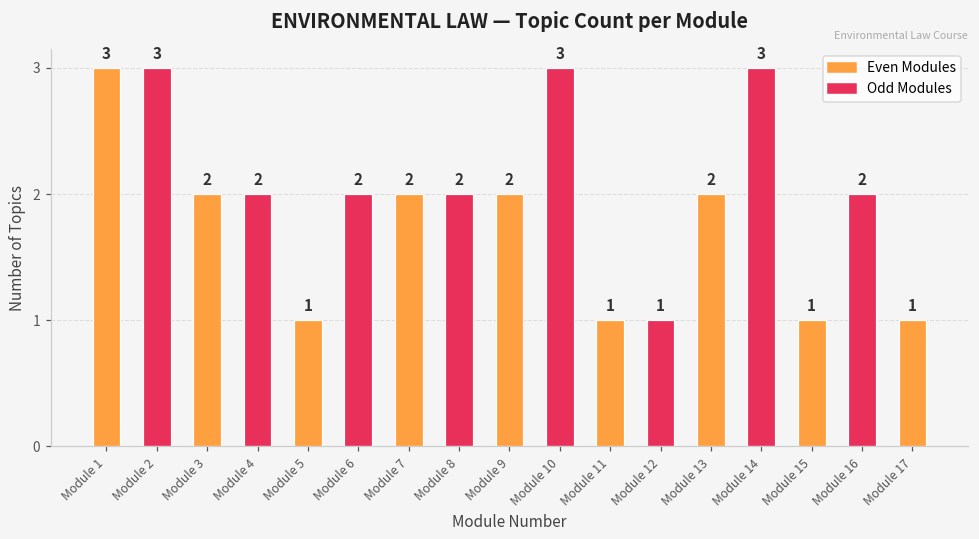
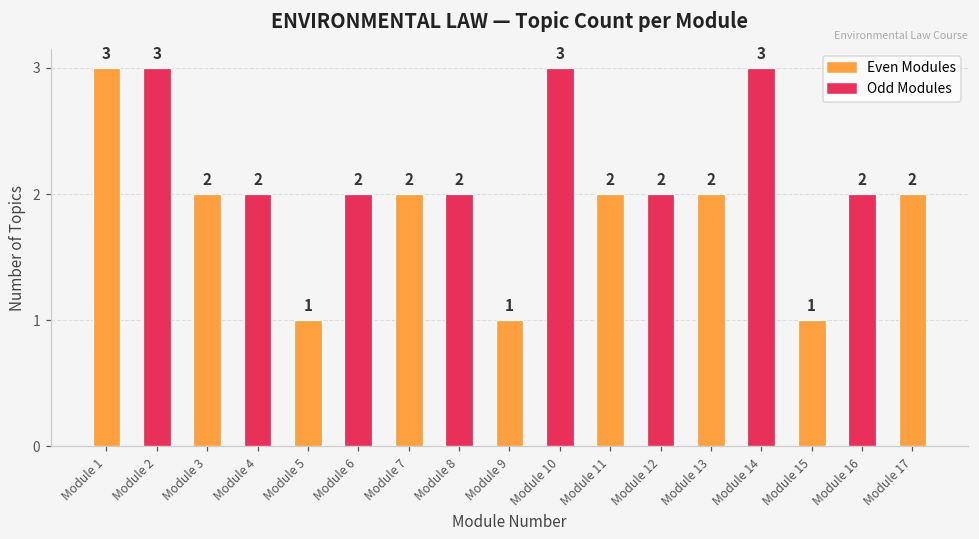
  {
    "Module 1": 3,
    "Module 2": 3,
    "Module 3": 2,
    "Module 4": 2,
    "Module 5": 1,
    "Module 6": 2,
    "Module 7": 2,
    "Module 8": 2,
-   "Module 9": 2,
+   "Module 9": 1,
    "Module 10": 3,
-   "Module 11": 1,
-   "Module 12": 1,
+   "Module 11": 2,
+   "Module 12": 2,
    "Module 13": 2,
    "Module 14": 3,
    "Module 15": 1,
    "Module 16": 2,
-   "Module 17": 1
+   "Module 17": 2
  }
